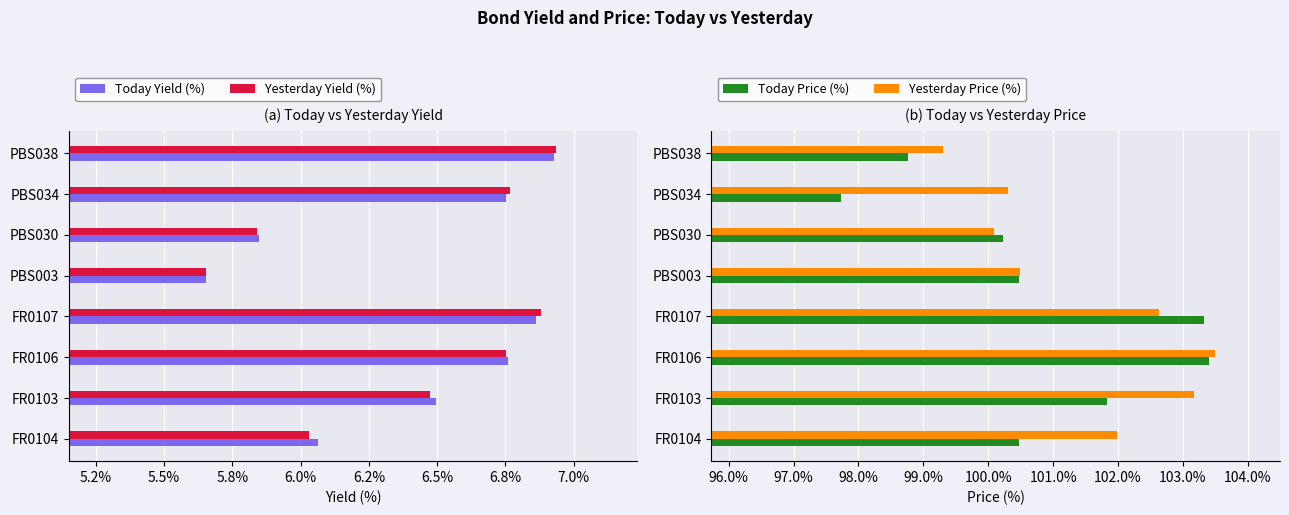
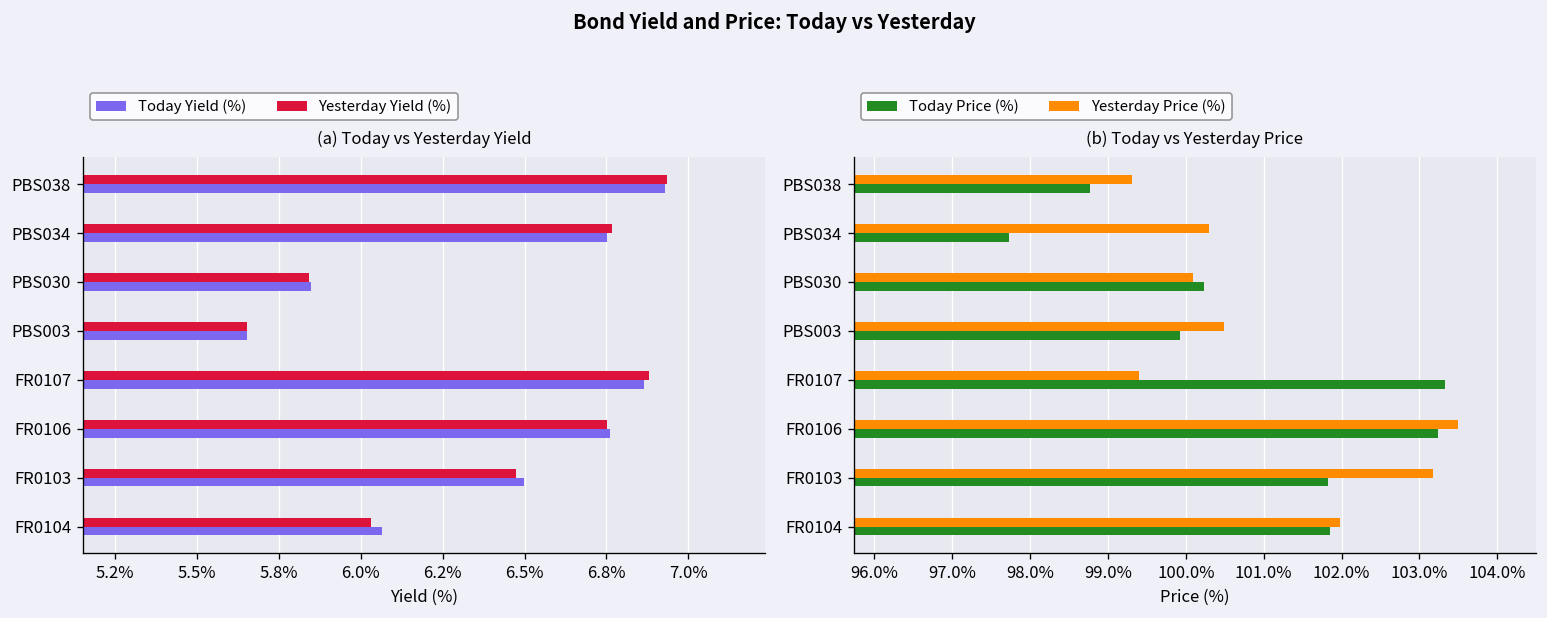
  {
    "(b) Today vs Yesterday Price": {
      "Today Price (%)": {
        "PBS038": "98.8%",
        "PBS034": "97.7%",
        "PBS030": "100.2%",
-       "PBS003": "100.5%",
+       "PBS003": "99.9%",
        "FR0107": "103.3%",
-       "FR0106": "103.4%",
+       "FR0106": "103.2%",
        "FR0103": "101.8%",
-       "FR0104": "100.5%"
+       "FR0104": "101.8%"
      },
      "Yesterday Price (%)": {
        "PBS038": "99.3%",
        "PBS034": "100.3%",
        "PBS030": "100.1%",
        "PBS003": "100.5%",
-       "FR0107": "102.6%",
+       "FR0107": "99.4%",
        "FR0106": "103.5%",
        "FR0103": "103.2%",
        "FR0104": "102.0%"
      }
    }
  }
